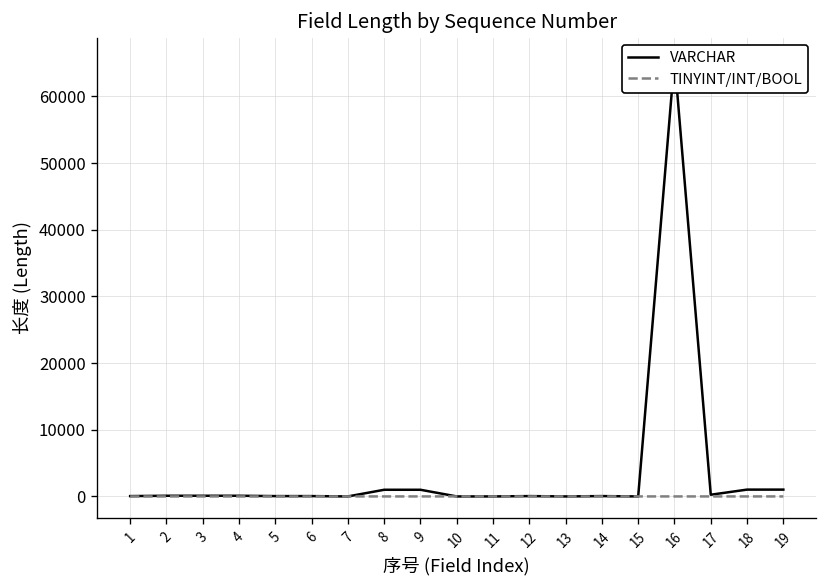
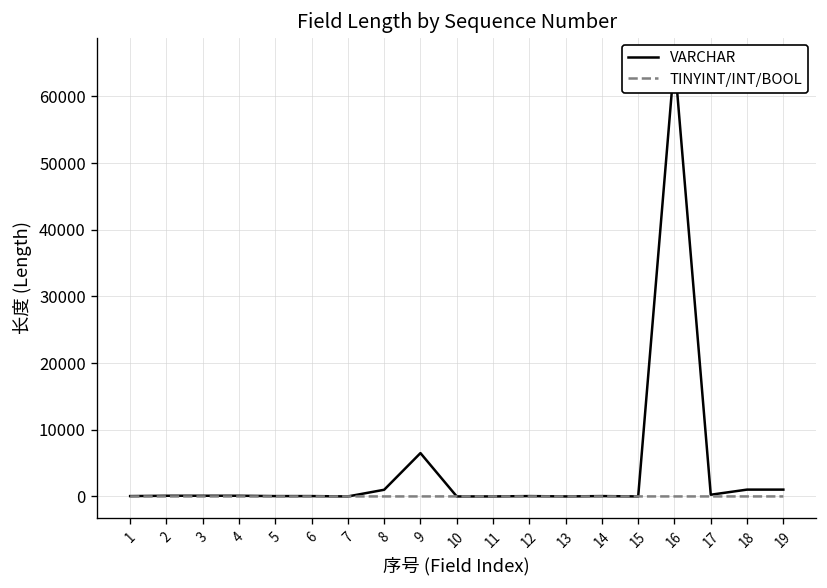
  {
    "VARCHAR": {
      "8": 1000,
-     "9": 1000,
+     "9": 7000,
      "18": 1000,
      "19": 1000
    },
    "TINYINT/INT/BOOL": {
      "8": 0,
      "9": 0,
      "16": 0,
      "18": 0,
      "19": 0
    }
  }
